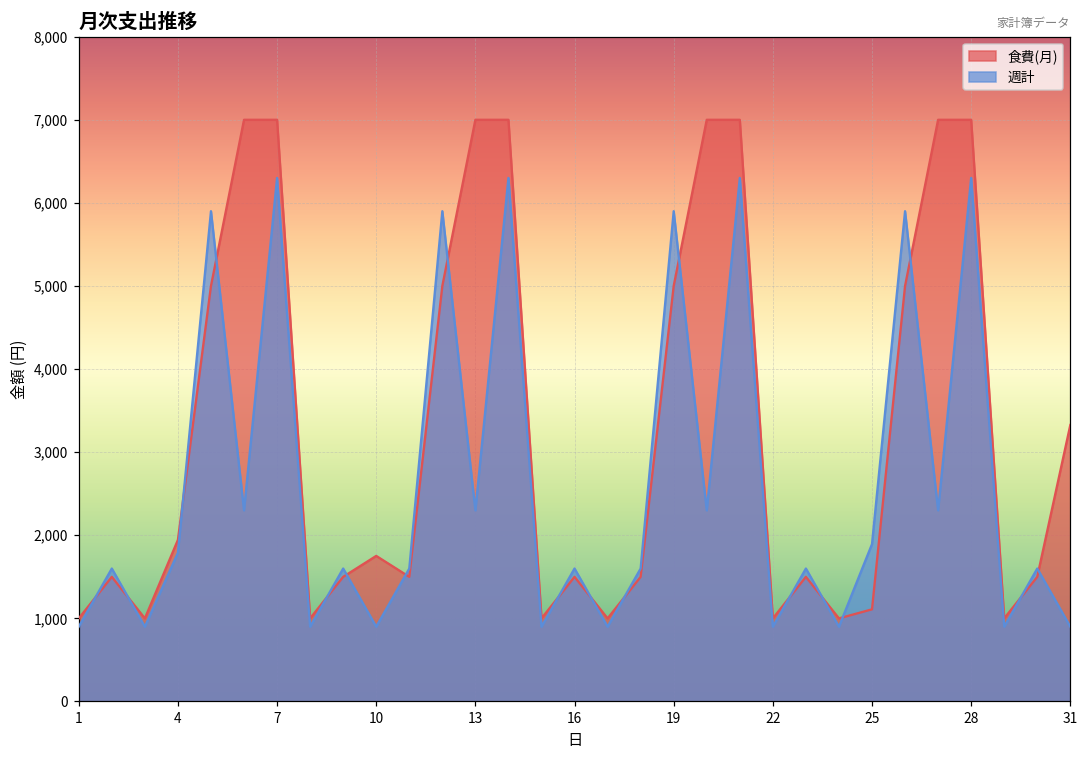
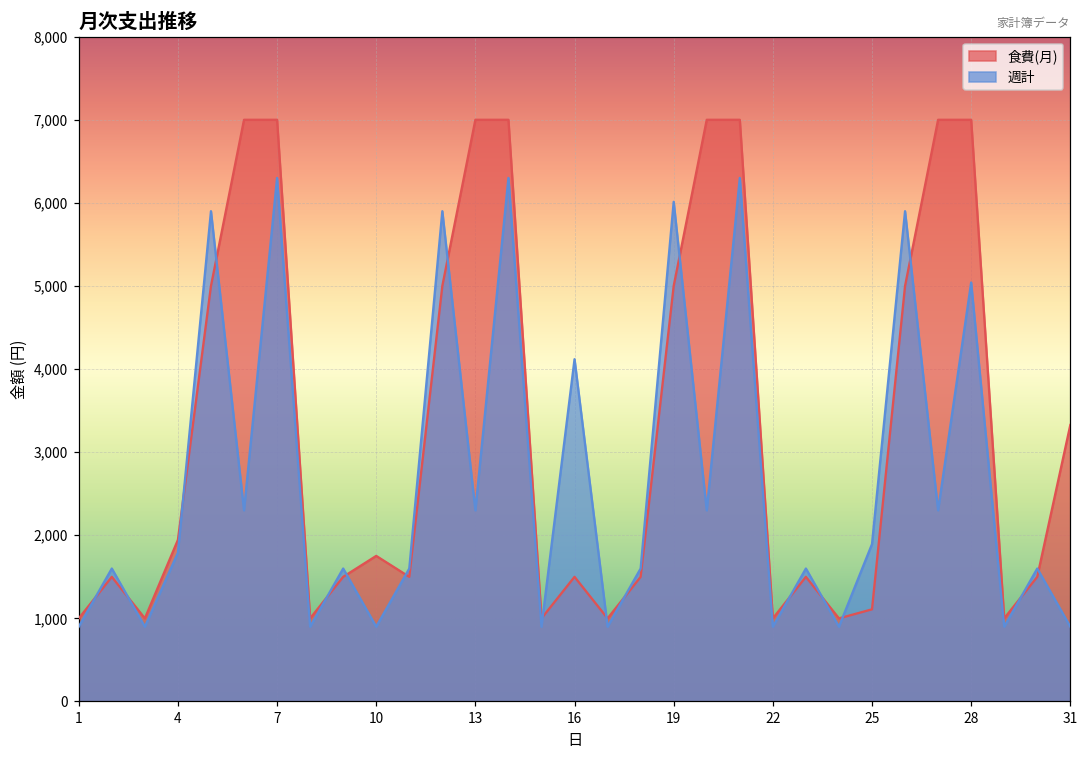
  {
    "食費(月)": {
      "1": "1,000",
      "4": "1,900",
      "7": "7,000",
      "10": "1,800",
      "13": "7,000",
      "16": "1,500",
      "19": "5,000",
      "22": "1,000",
      "25": "1,100",
      "28": "7,000",
      "31": "3,300"
    },
    "週計": {
      "1": "900",
      "4": "1,800",
      "7": "6,300",
      "10": "900",
      "13": "2,300",
-     "16": "1,600",
-     "19": "5,900",
+     "16": "4,100",
+     "19": "6,000",
      "22": "900",
      "25": "1,900",
-     "28": "6,300",
+     "28": "5,000",
      "31": "900"
    }
  }
